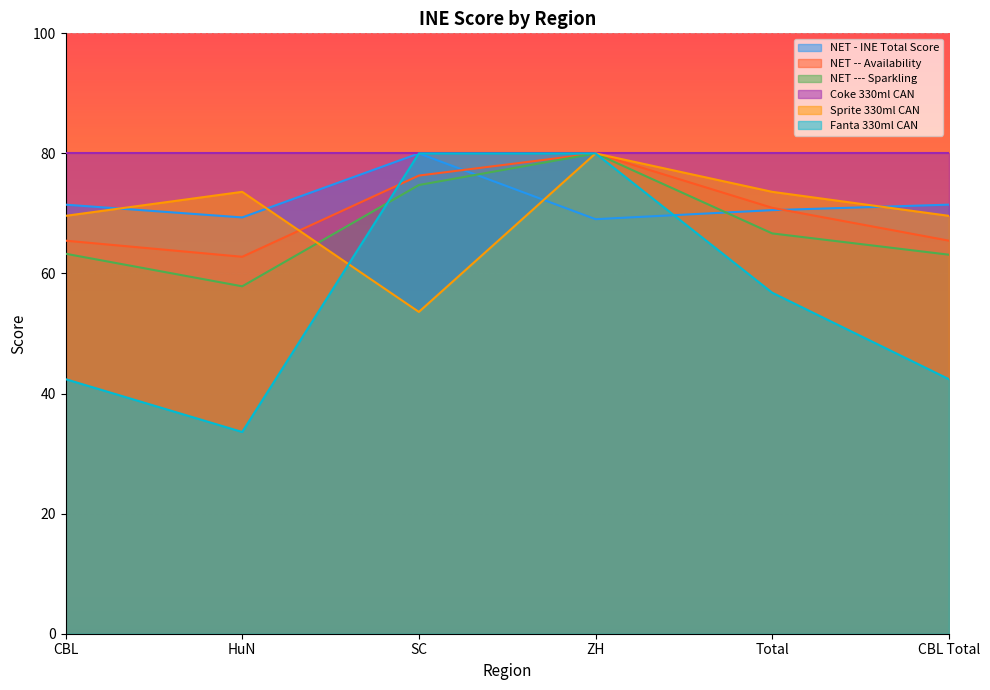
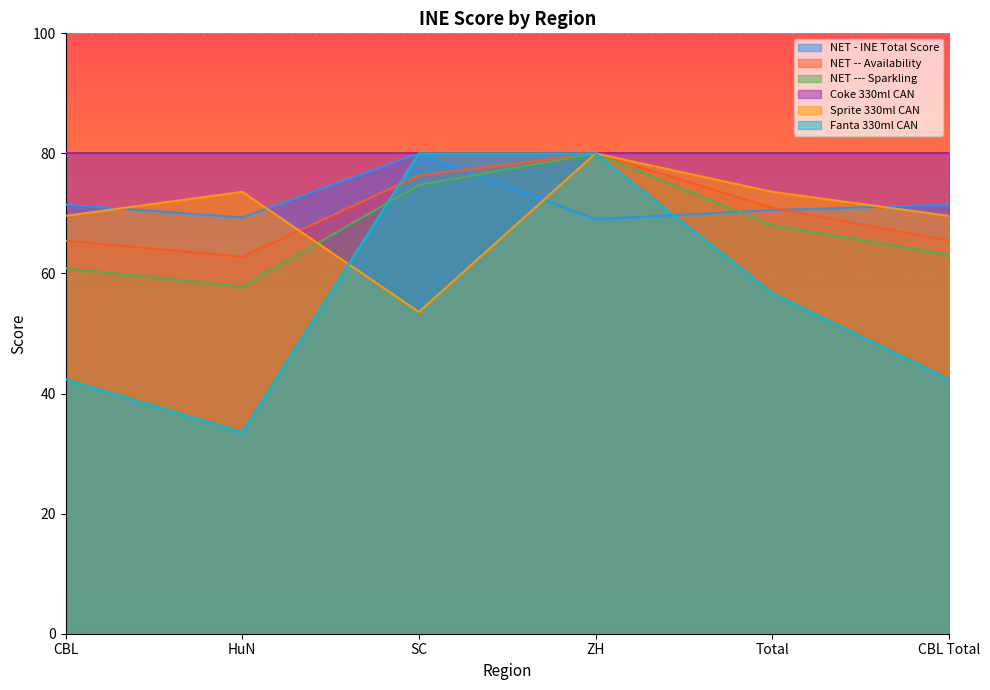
  {
    "NET --- Sparkling": {
-     "CBL": 63,
+     "CBL": 61,
      "HuN": 58,
      "SC": 75,
-     "Total": 67,
+     "Total": 68,
      "CBL Total": 63
    },
    "Coke 330ml CAN": {
      "CBL": 80,
      "HuN": 80,
      "Total": 80,
      "CBL Total": 80
    }
  }
